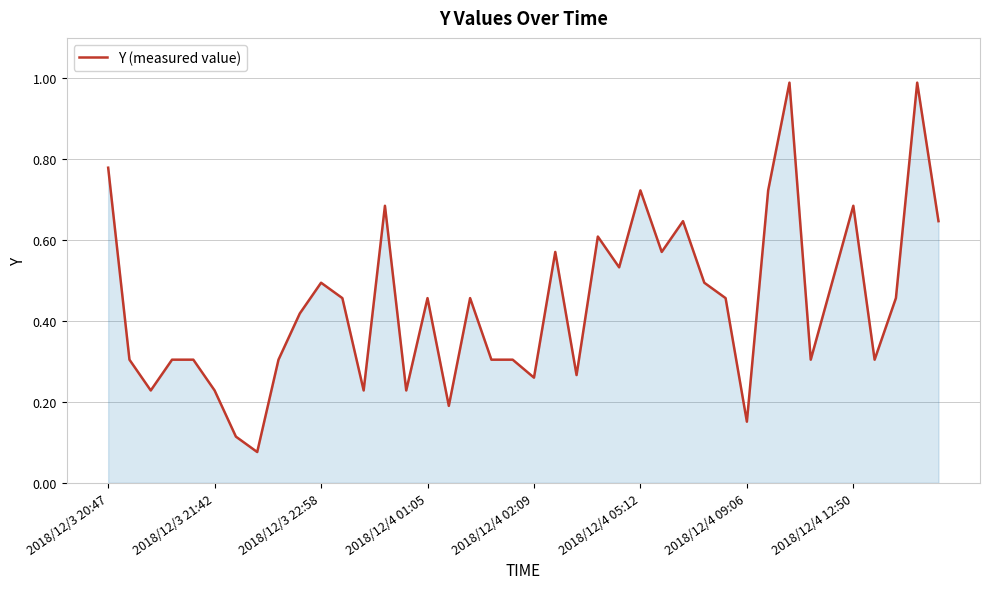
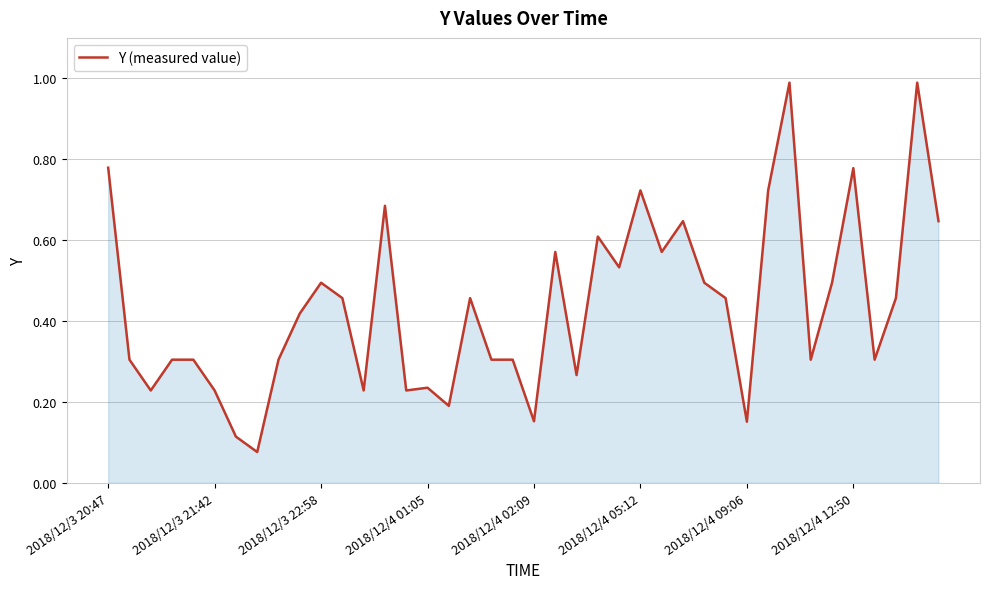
  {
    "2018/12/3 20:47": 0.78,
    "2018/12/3 21:42": 0.23,
    "2018/12/3 22:58": 0.49,
-   "2018/12/4 01:05": 0.46,
-   "2018/12/4 02:09": 0.26,
+   "2018/12/4 01:05": 0.24,
+   "2018/12/4 02:09": 0.15,
    "2018/12/4 05:12": 0.72,
    "2018/12/4 09:06": 0.15,
-   "2018/12/4 12:50": 0.68
+   "2018/12/4 12:50": 0.78
  }
